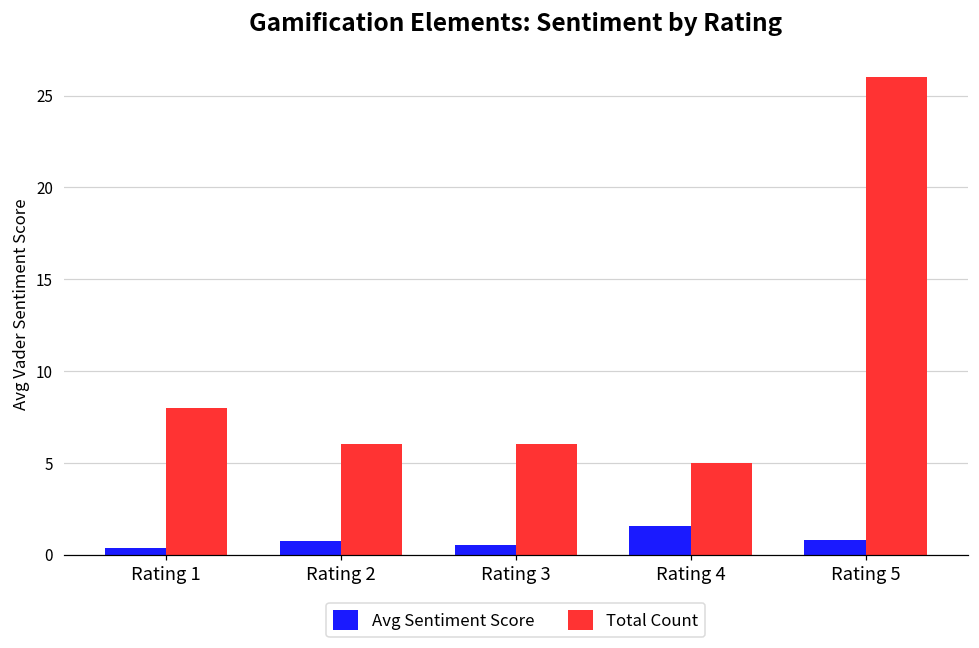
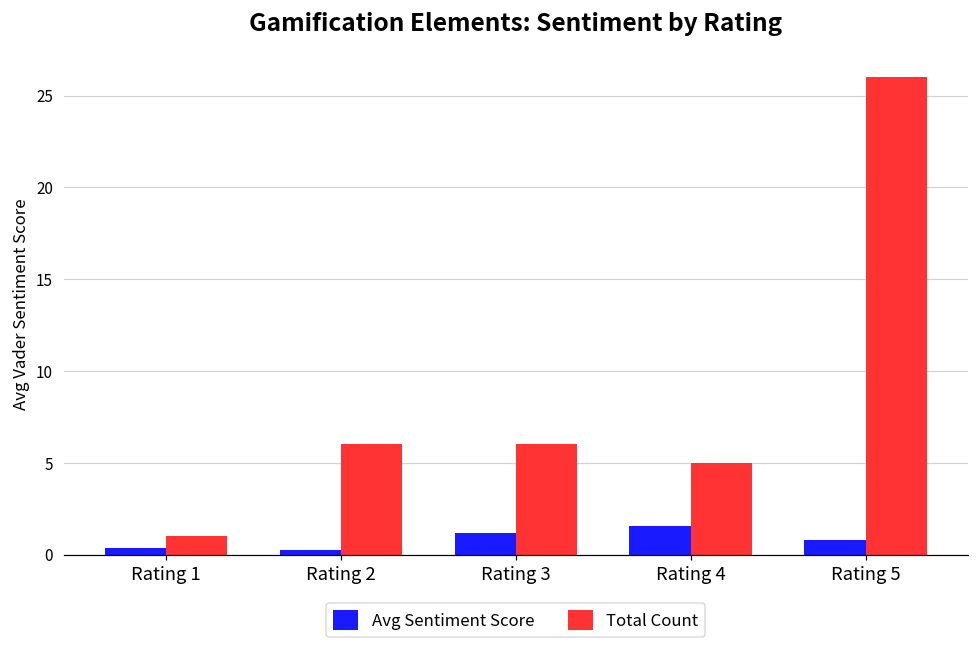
  {
    "Avg Sentiment Score": {
      "Rating 1": 0.4,
-     "Rating 2": 0.7,
-     "Rating 3": 0.5,
+     "Rating 2": 0.2,
+     "Rating 3": 1.2,
      "Rating 4": 1.6,
      "Rating 5": 0.8
    },
    "Total Count": {
-     "Rating 1": 8,
+     "Rating 1": 1,
      "Rating 2": 6,
      "Rating 3": 6,
      "Rating 4": 5,
      "Rating 5": 26
    }
  }
